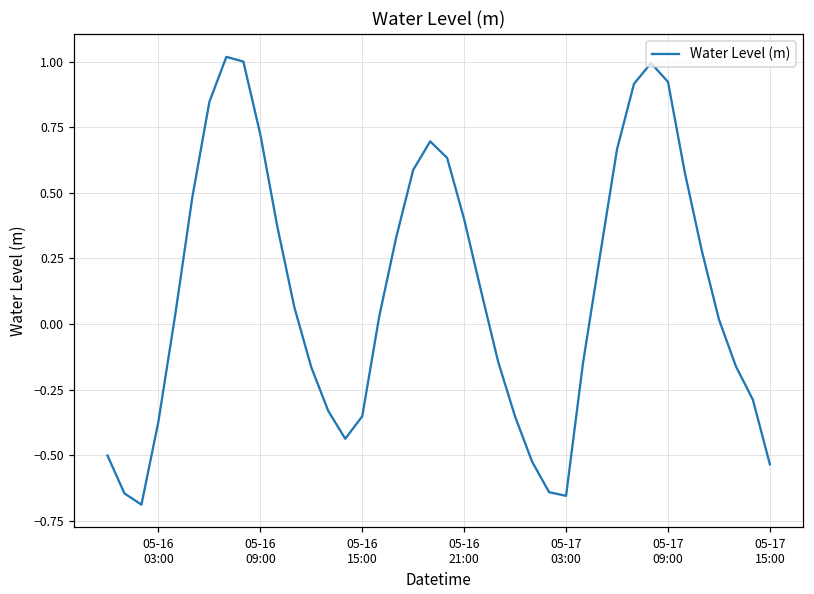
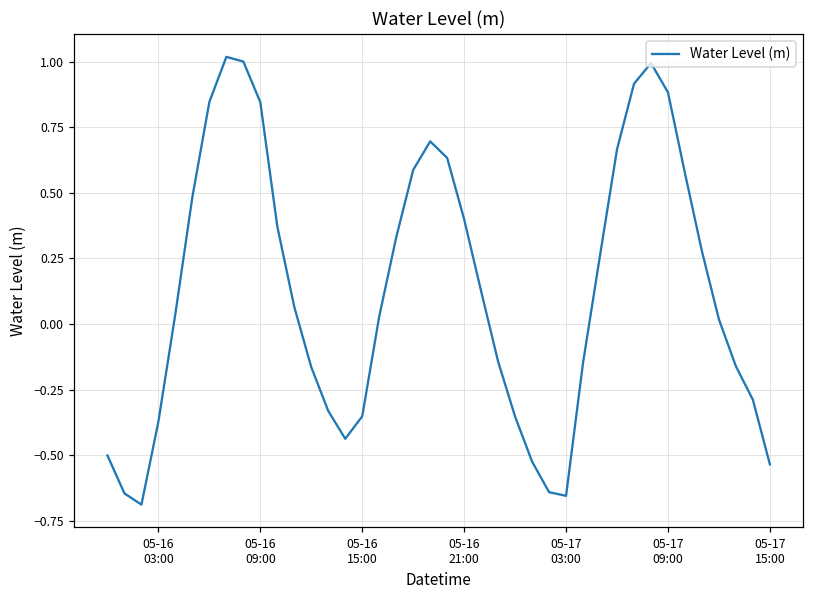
  {
    "05-16 03:00": -0.37,
-   "05-16 09:00": 0.72,
+   "05-16 09:00": 0.85,
    "05-16 15:00": -0.35,
    "05-16 21:00": 0.40,
    "05-17 03:00": -0.66,
-   "05-17 09:00": 0.92,
+   "05-17 09:00": 0.88,
    "05-17 15:00": -0.54
  }
